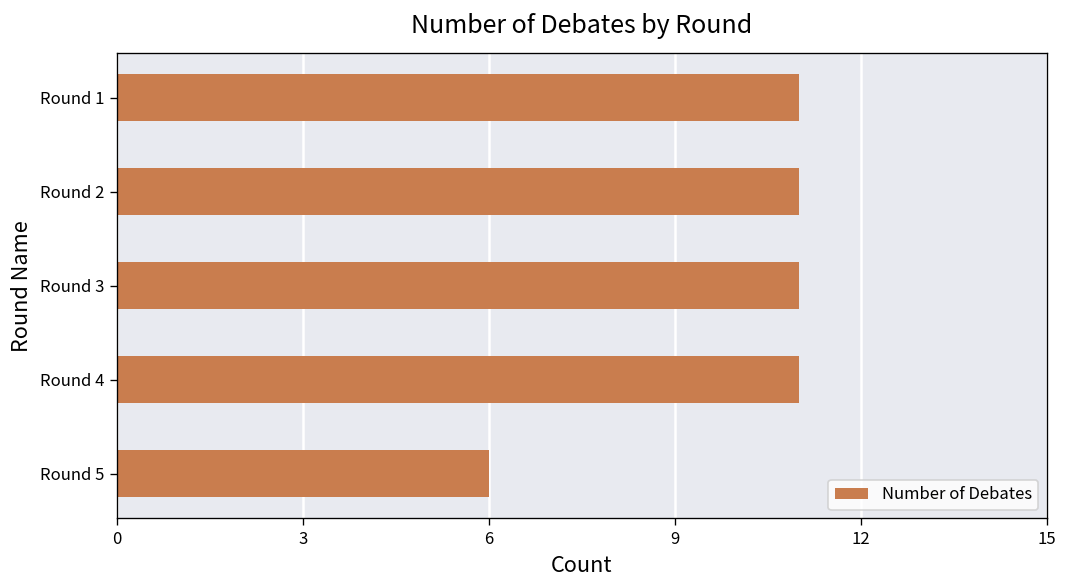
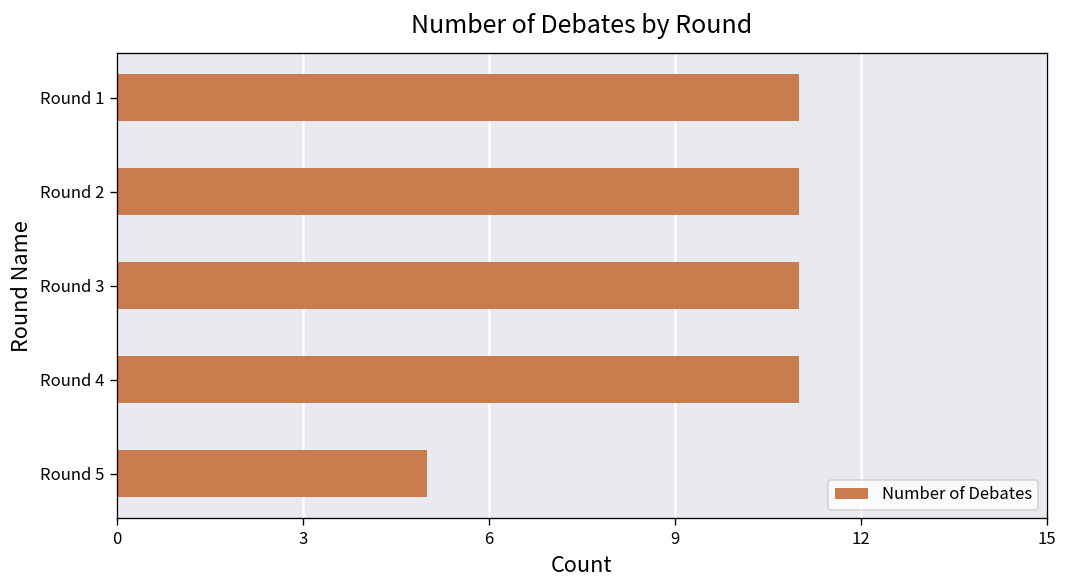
  {
    "Round 1": 11,
    "Round 2": 11,
    "Round 3": 11,
    "Round 4": 11,
-   "Round 5": 6
+   "Round 5": 5
  }
